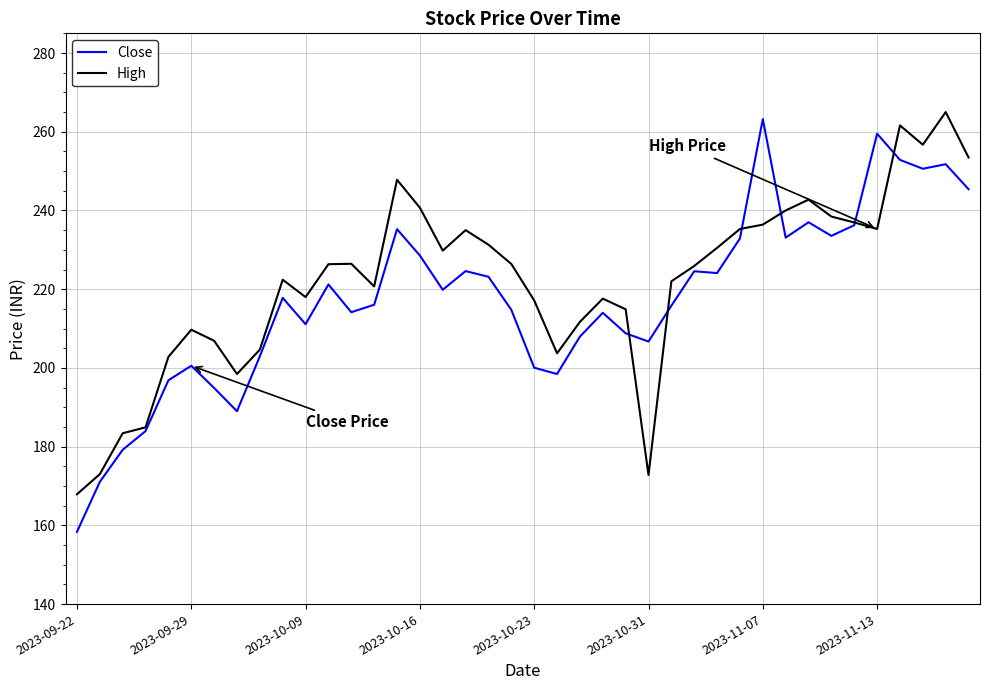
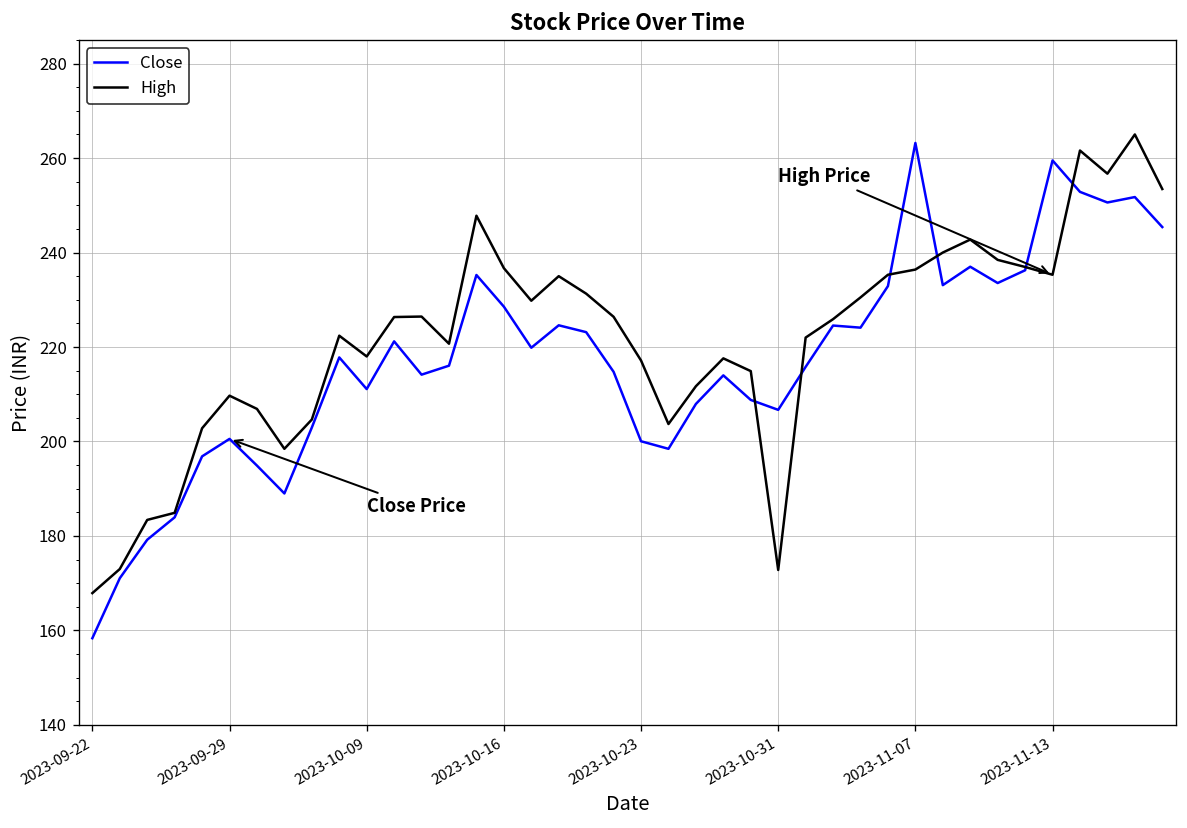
  {
    "Close": {
      "2023-09-22": 158,
      "2023-09-29": 201,
      "2023-10-09": 211,
      "2023-10-16": 229,
      "2023-10-23": 200,
      "2023-10-31": 207,
      "2023-11-07": 263,
      "2023-11-13": 260
    },
    "High": {
      "2023-09-22": 168,
      "2023-09-29": 210,
      "2023-10-09": 218,
-     "2023-10-16": 241,
+     "2023-10-16": 237,
      "2023-10-23": 217,
      "2023-10-31": 173,
      "2023-11-07": 236,
      "2023-11-13": 235
    }
  }
